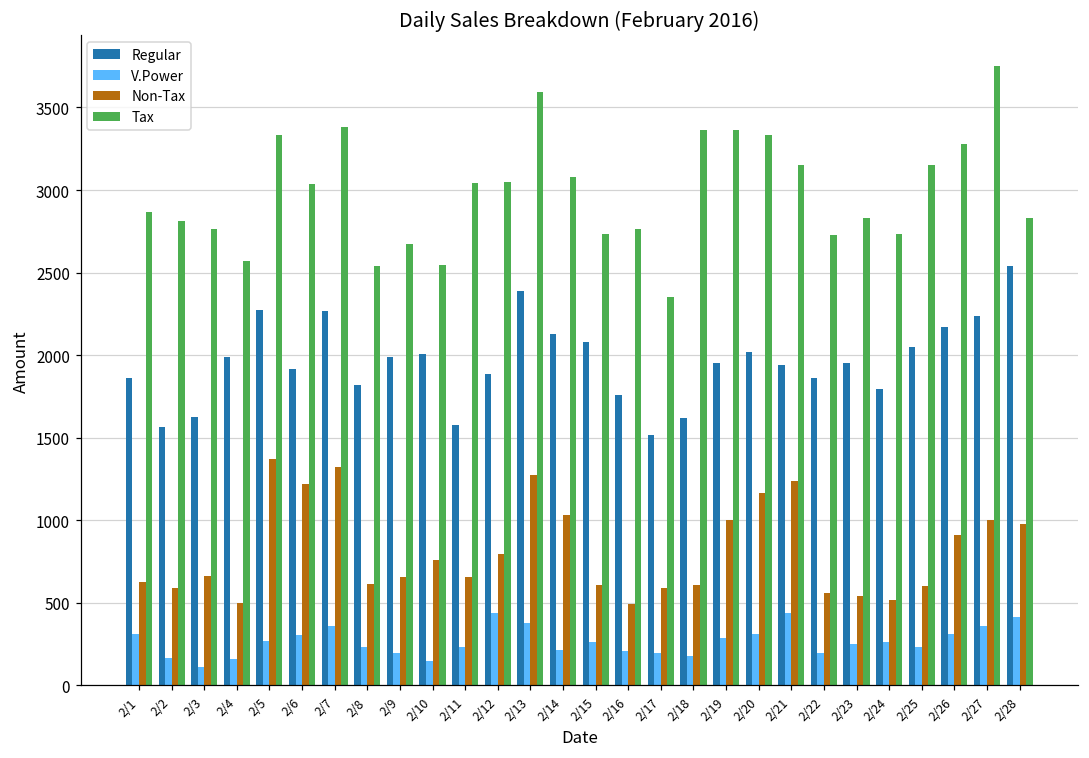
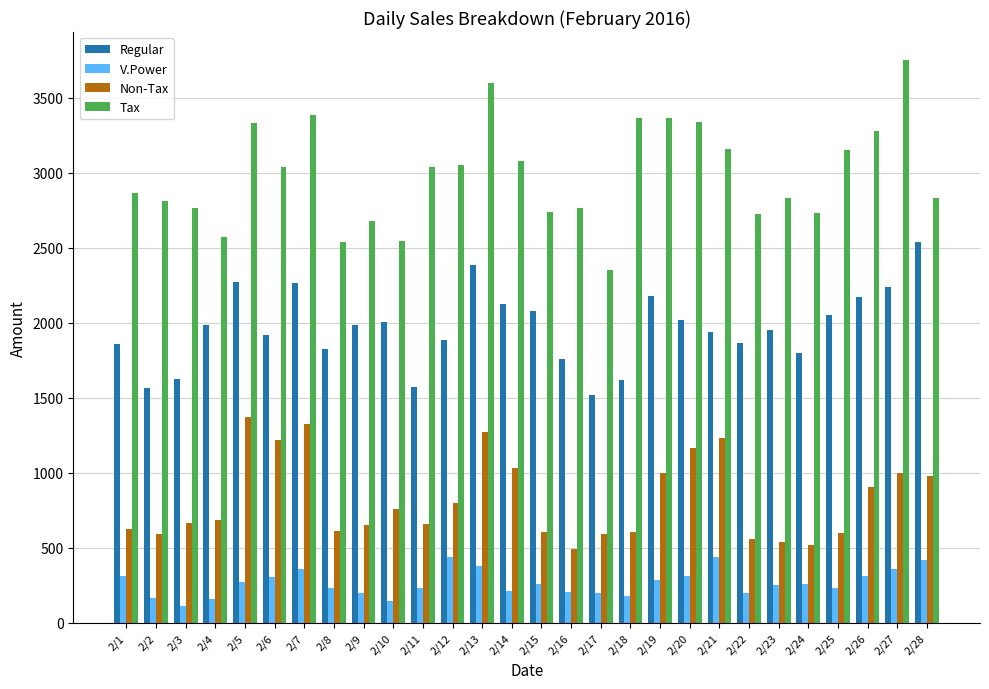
  {
    "Regular": {
      "2/1": 1860,
      "2/2": 1570,
      "2/3": 1630,
      "2/4": 1990,
      "2/5": 2270,
      "2/6": 1920,
      "2/7": 2270,
      "2/8": 1820,
      "2/9": 1990,
      "2/10": 2010,
      "2/11": 1570,
      "2/12": 1890,
      "2/13": 2390,
      "2/14": 2130,
      "2/15": 2080,
      "2/16": 1760,
      "2/17": 1520,
      "2/18": 1620,
-     "2/19": 1950,
+     "2/19": 2180,
      "2/20": 2020,
      "2/21": 1940,
      "2/22": 1860,
      "2/23": 1950,
      "2/24": 1800,
      "2/25": 2050,
      "2/26": 2170,
      "2/27": 2240,
      "2/28": 2540
    },
    "V.Power": {
      "2/1": 310,
      "2/2": 160,
      "2/3": 110,
      "2/4": 160,
      "2/5": 270,
      "2/6": 310,
      "2/7": 360,
      "2/8": 240,
      "2/9": 200,
      "2/10": 150,
      "2/11": 230,
      "2/12": 440,
      "2/13": 380,
      "2/14": 210,
      "2/15": 260,
      "2/16": 210,
      "2/17": 200,
      "2/18": 180,
      "2/19": 290,
      "2/20": 310,
      "2/21": 440,
      "2/22": 200,
      "2/23": 250,
      "2/24": 260,
      "2/25": 230,
      "2/26": 310,
      "2/27": 360,
      "2/28": 420
    },
    "Non-Tax": {
      "2/1": 630,
      "2/2": 590,
      "2/3": 670,
-     "2/4": 500,
+     "2/4": 690,
      "2/5": 1370,
      "2/6": 1220,
      "2/7": 1320,
      "2/8": 610,
      "2/9": 650,
      "2/10": 760,
      "2/11": 660,
      "2/12": 800,
      "2/13": 1270,
      "2/14": 1030,
      "2/15": 610,
      "2/16": 490,
      "2/17": 590,
      "2/18": 610,
      "2/19": 1000,
      "2/20": 1160,
      "2/21": 1240,
      "2/22": 560,
      "2/23": 540,
      "2/24": 520,
      "2/25": 600,
      "2/26": 910,
      "2/27": 1000,
      "2/28": 980
    },
    "Tax": {
      "2/1": 2870,
      "2/2": 2810,
      "2/3": 2760,
      "2/4": 2570,
      "2/5": 3330,
      "2/6": 3030,
      "2/7": 3380,
      "2/8": 2540,
      "2/9": 2680,
      "2/10": 2550,
      "2/11": 3040,
      "2/12": 3050,
      "2/13": 3590,
      "2/14": 3080,
      "2/15": 2740,
      "2/16": 2770,
      "2/17": 2350,
      "2/18": 3360,
      "2/19": 3360,
      "2/20": 3340,
      "2/21": 3150,
      "2/22": 2720,
      "2/23": 2830,
      "2/24": 2730,
      "2/25": 3150,
      "2/26": 3280,
      "2/27": 3750,
      "2/28": 2830
    }
  }
